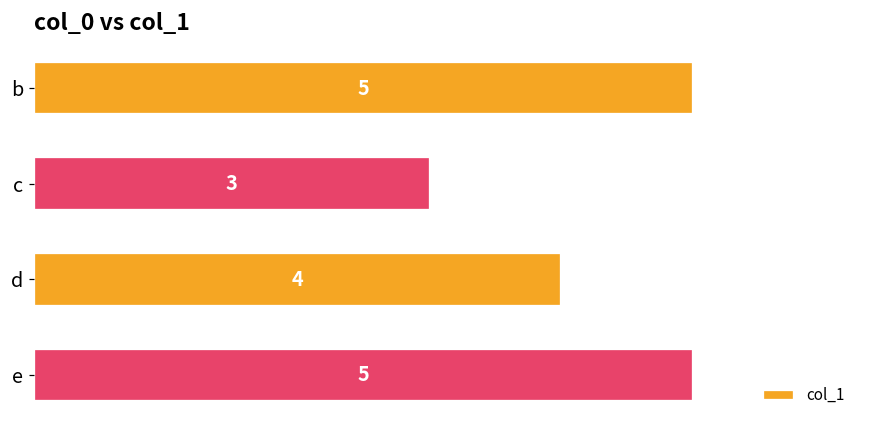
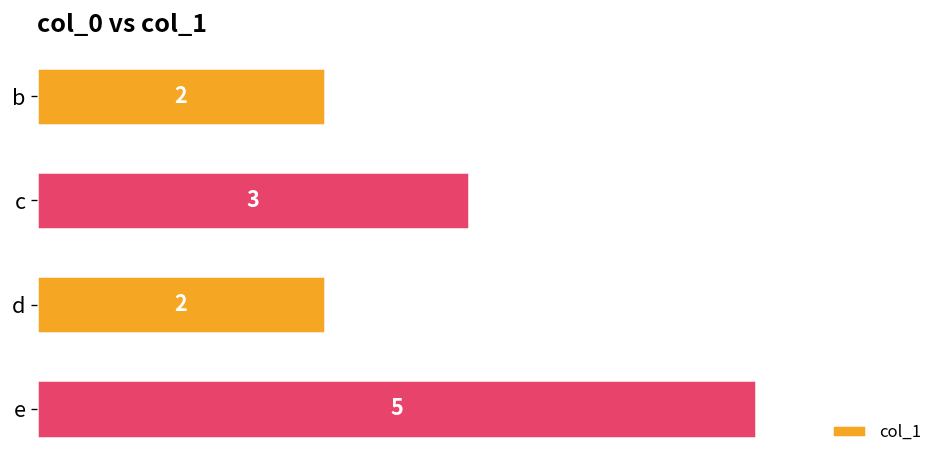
  {
-   "b": 5,
+   "b": 2,
    "c": 3,
-   "d": 4,
+   "d": 2,
    "e": 5
  }
